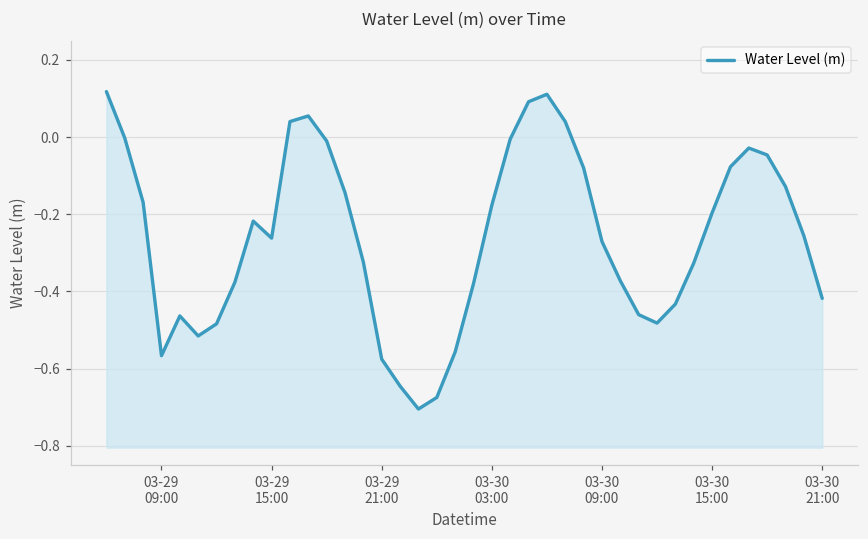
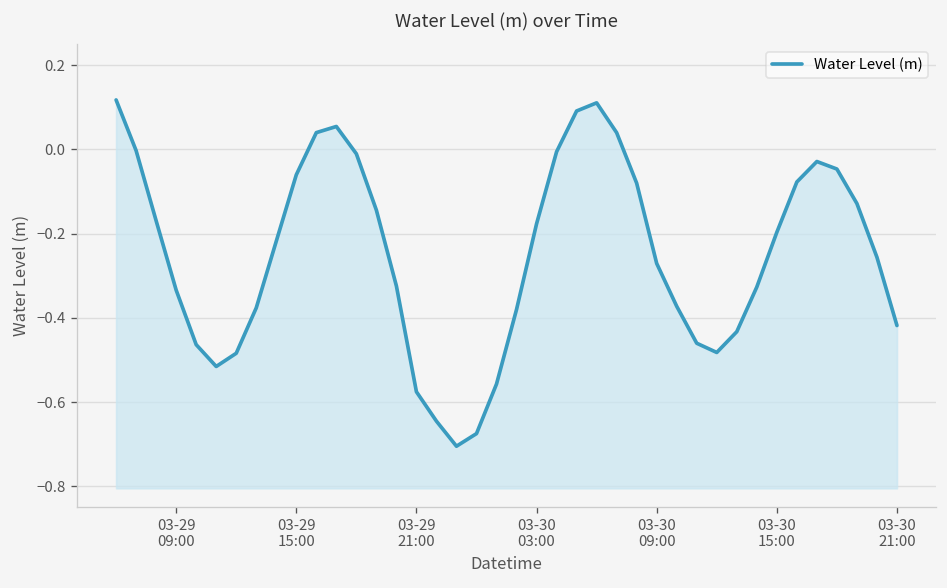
  {
-   "03-29 09:00": -0.57,
-   "03-29 15:00": -0.26,
+   "03-29 09:00": -0.33,
+   "03-29 15:00": -0.06,
    "03-29 21:00": -0.58,
    "03-30 03:00": -0.18,
    "03-30 09:00": -0.27,
    "03-30 15:00": -0.20,
    "03-30 21:00": -0.42
  }
